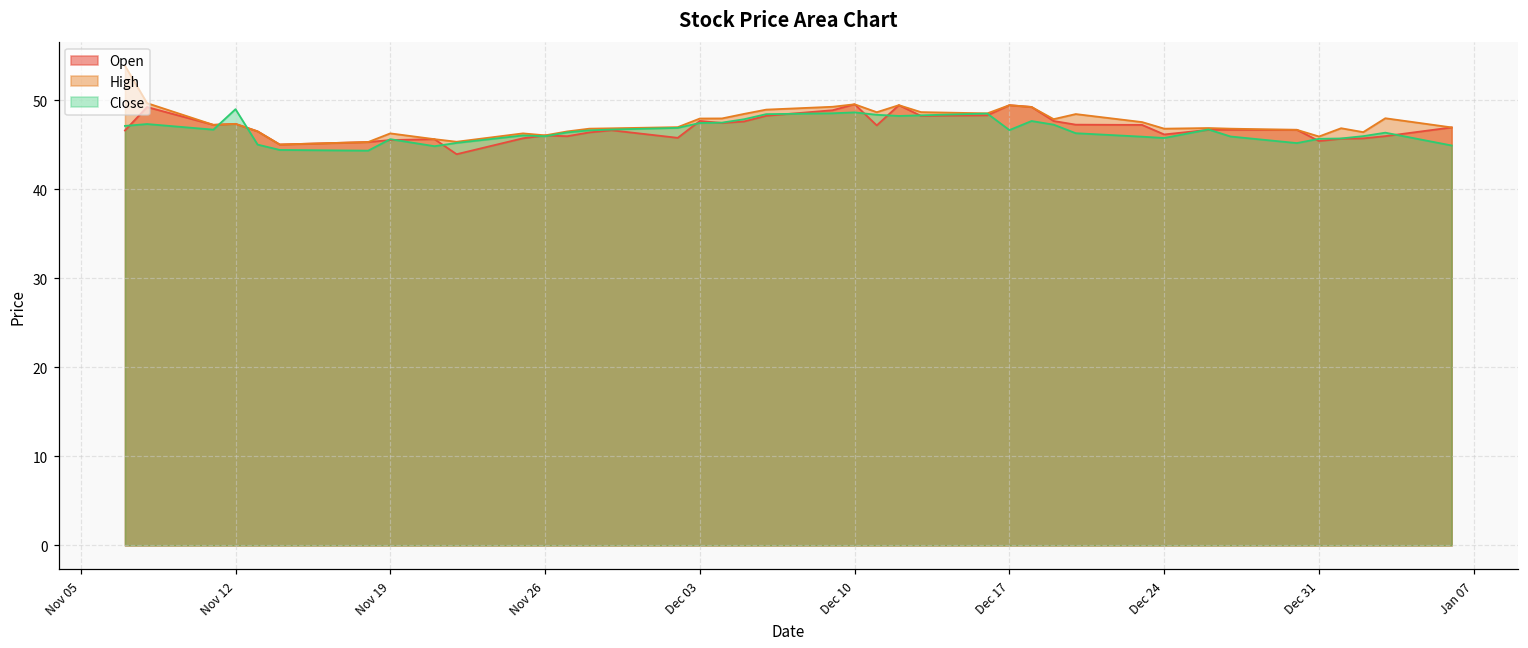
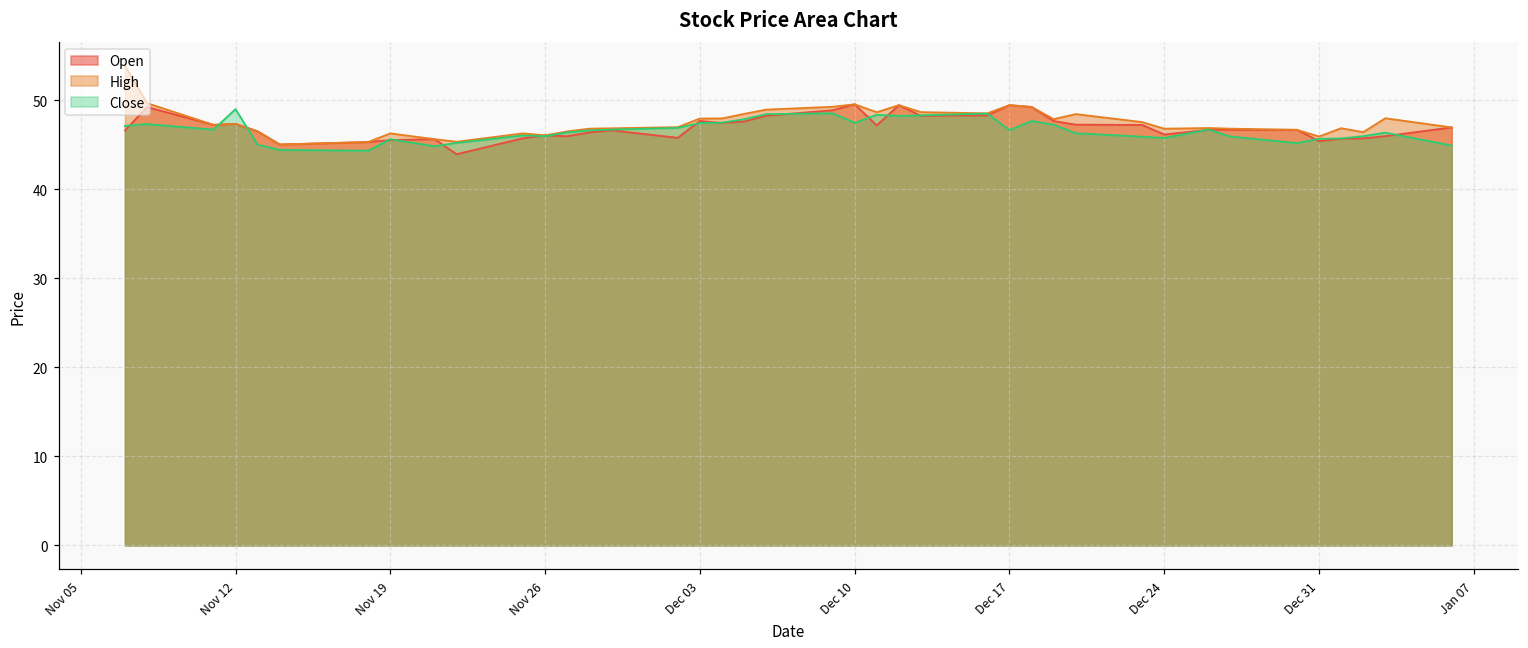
  {
    "Close": {
      "Nov 12": 49,
-     "Dec 10": 49,
+     "Dec 10": 47,
      "Dec 17": 47,
      "Dec 24": 46
    }
  }
